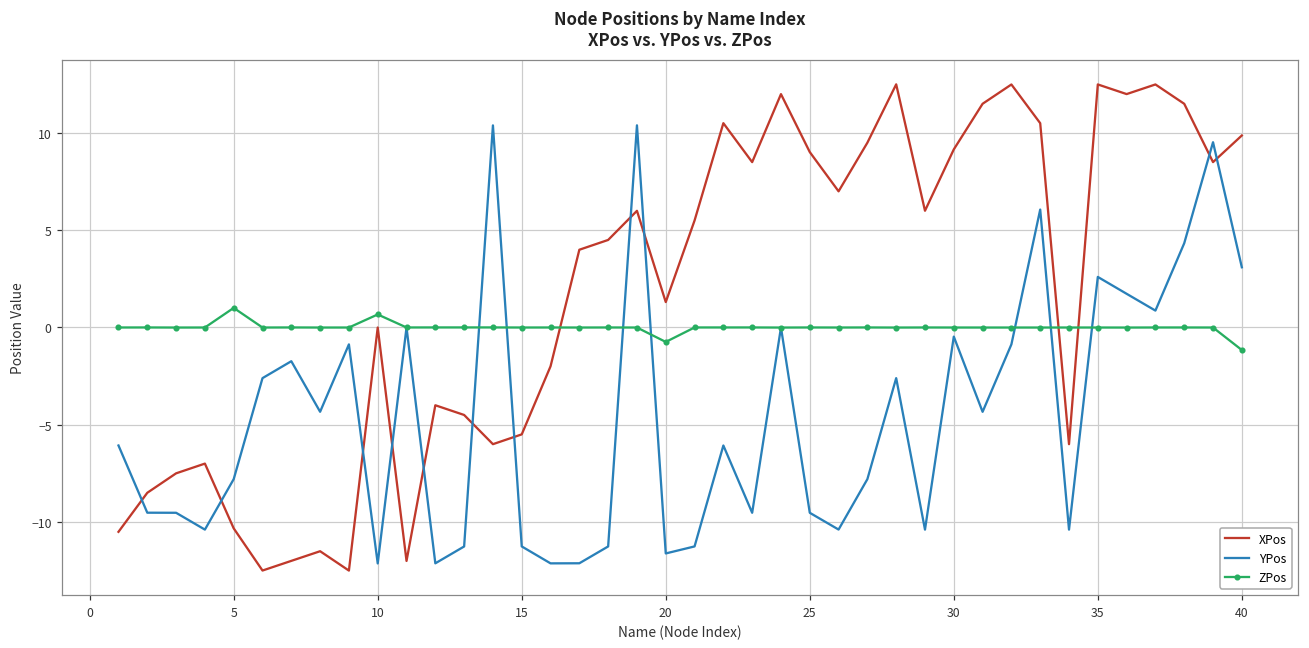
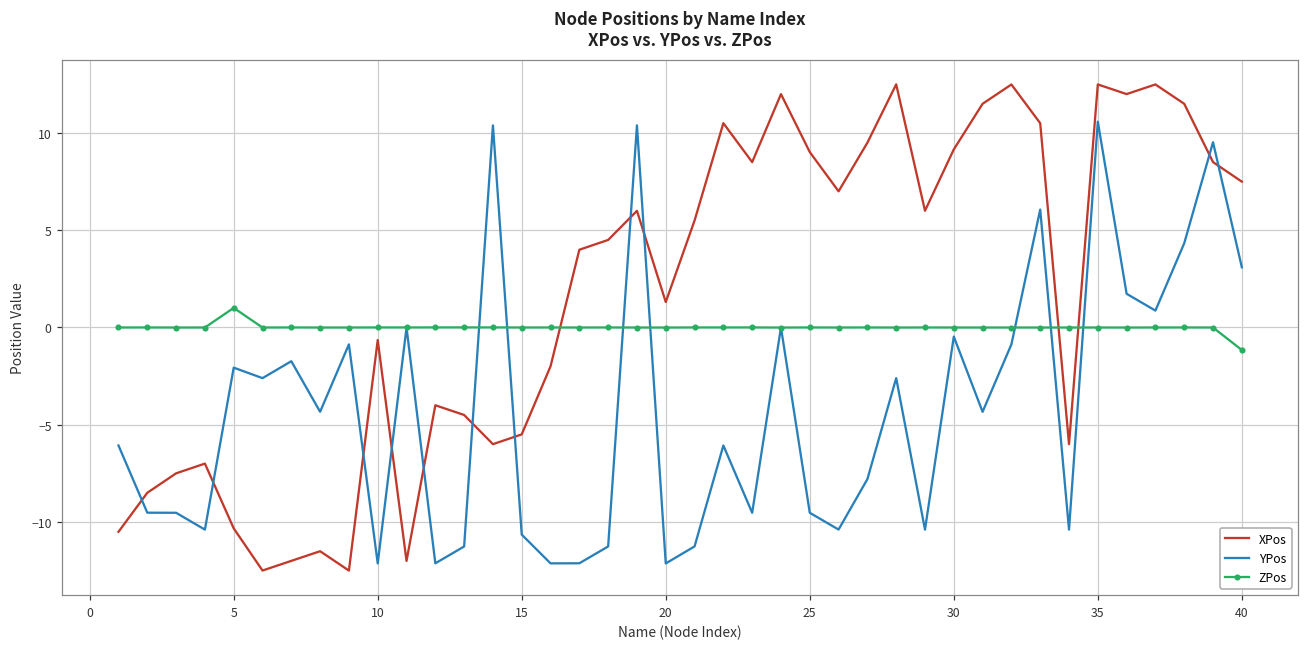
  {
    "XPos": {
      "5": -10.3,
-     "10": 0.0,
+     "10": -0.6,
      "15": -5.5,
      "20": 1.3,
      "25": 9.0,
      "30": 9.2,
      "35": 12.5,
-     "40": 9.9
+     "40": 7.5
    },
    "YPos": {
-     "5": -7.8,
+     "5": -2.1,
      "10": -12.1,
-     "15": -11.3,
-     "20": -11.6,
+     "15": -10.6,
+     "20": -12.1,
      "25": -9.5,
      "30": -0.5,
-     "35": 2.6,
+     "35": 10.6,
      "40": 3.1
    },
    "ZPos": {
      "5": 1.0,
-     "10": 0.7,
+     "10": 0.0,
      "15": 0.0,
-     "20": -0.7,
+     "20": 0.0,
      "25": 0.0,
      "30": 0.0,
      "35": 0.0,
      "40": -1.2
    }
  }
